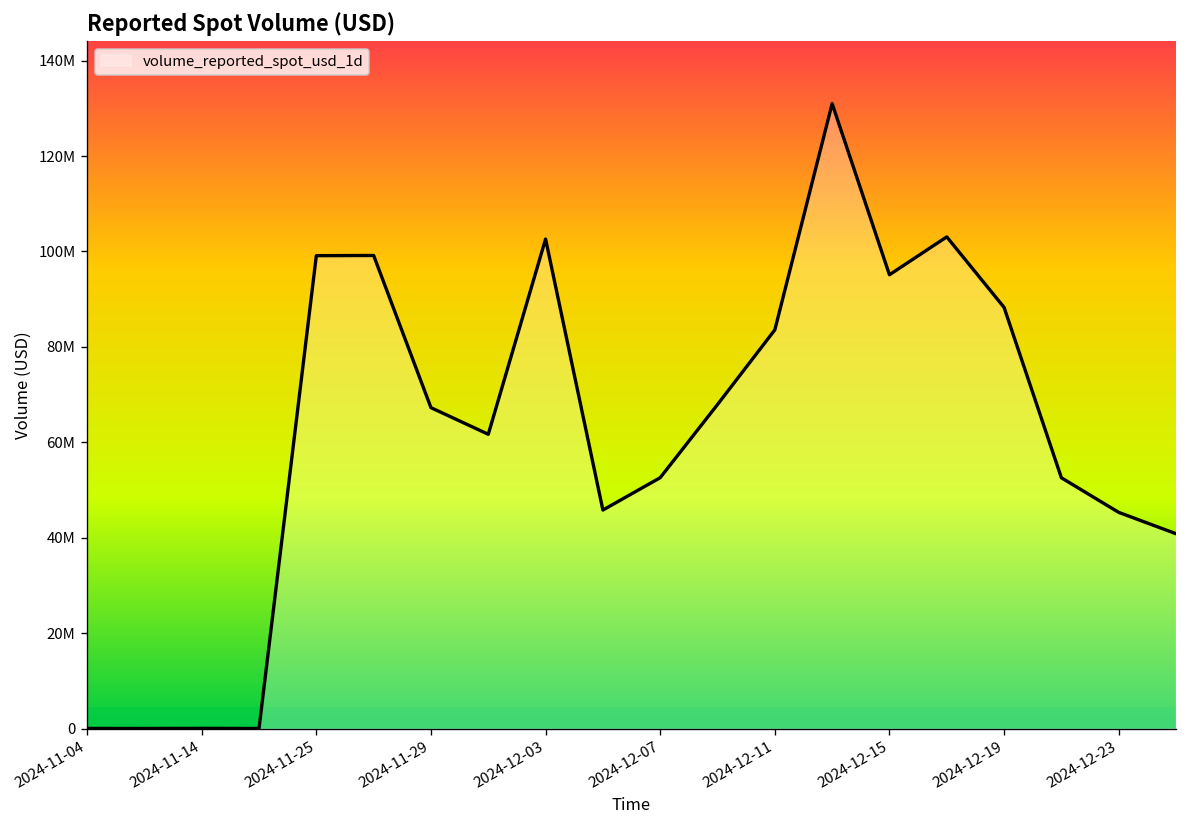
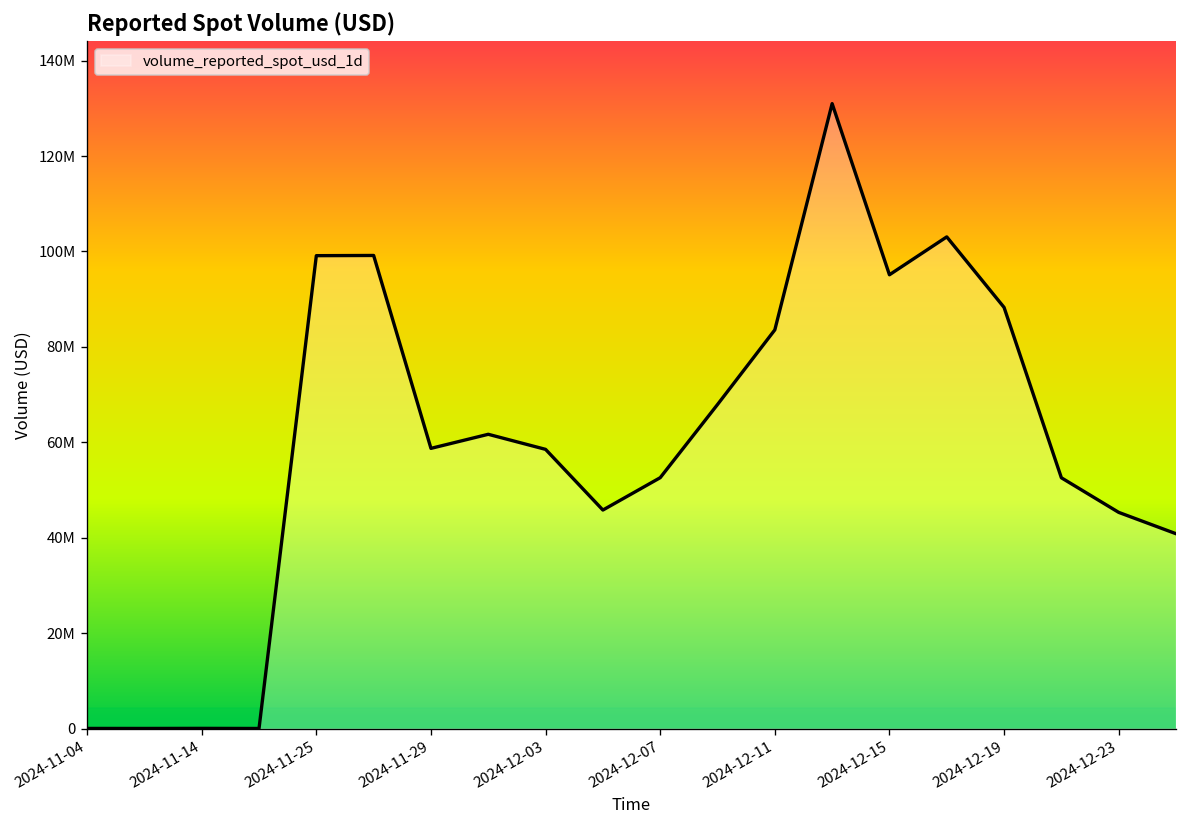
  {
    "2024-11-25": 99000000,
-   "2024-11-29": 67000000,
-   "2024-12-03": 103000000,
+   "2024-11-29": 59000000,
+   "2024-12-03": 59000000,
    "2024-12-07": 53000000,
    "2024-12-11": 84000000,
    "2024-12-15": 95000000,
    "2024-12-19": 88000000,
    "2024-12-23": 45000000
  }
